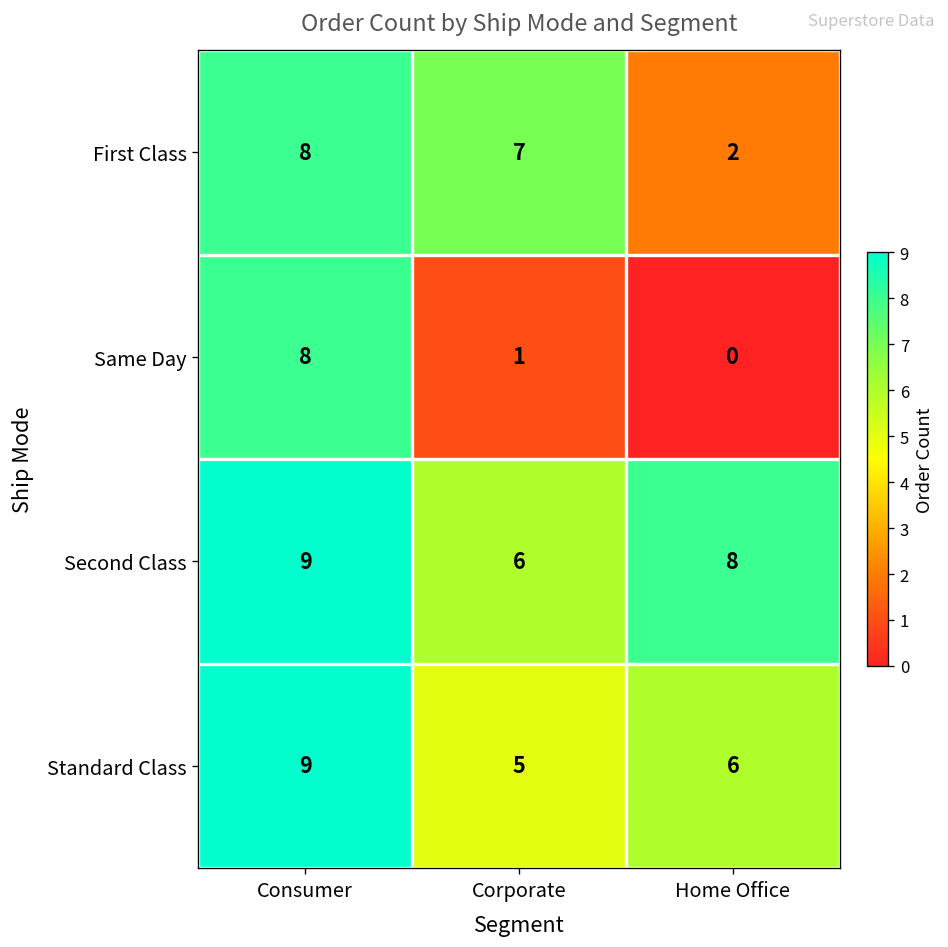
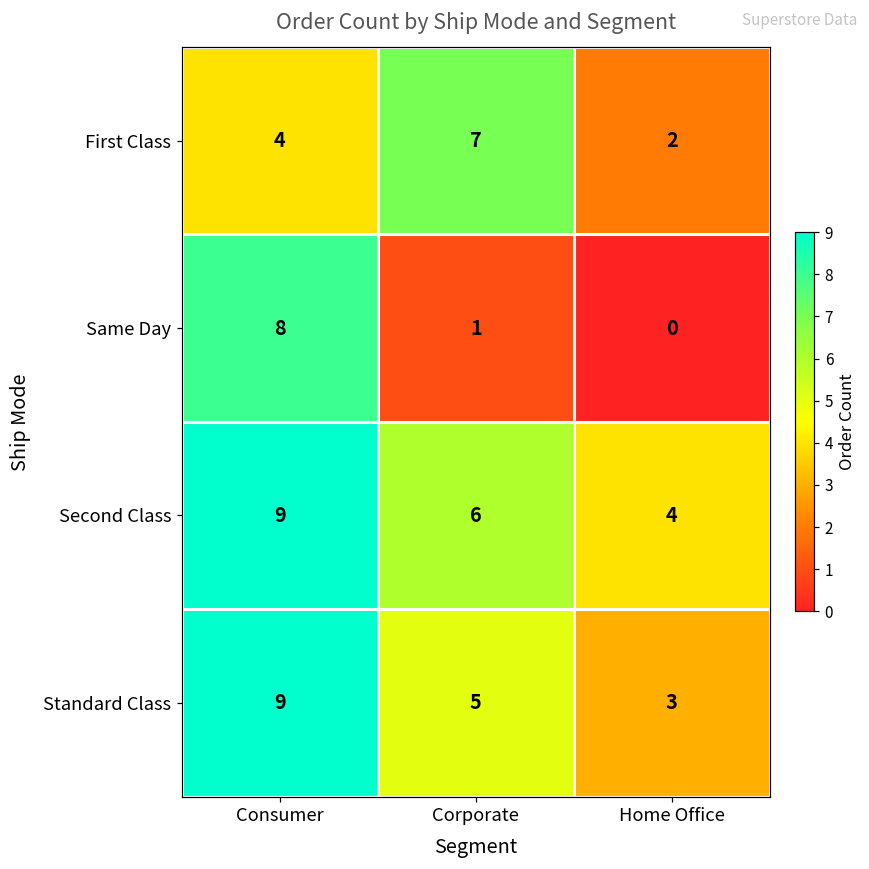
  {
    "First Class": {
-     "Consumer": 8,
+     "Consumer": 4,
      "Corporate": 7,
      "Home Office": 2
    },
    "Same Day": {
      "Consumer": 8,
      "Corporate": 1,
      "Home Office": 0
    },
    "Second Class": {
      "Consumer": 9,
      "Corporate": 6,
-     "Home Office": 8
+     "Home Office": 4
    },
    "Standard Class": {
      "Consumer": 9,
      "Corporate": 5,
-     "Home Office": 6
+     "Home Office": 3
    }
  }
